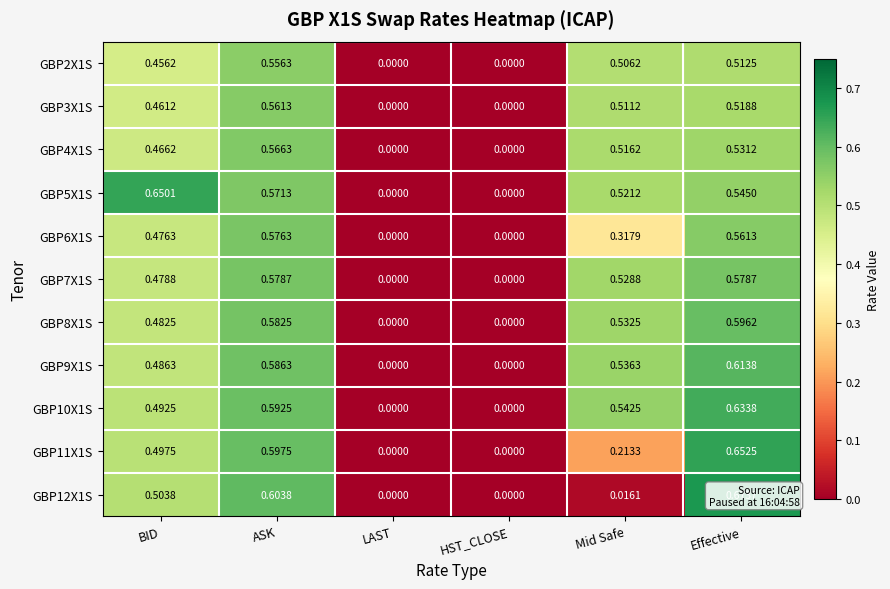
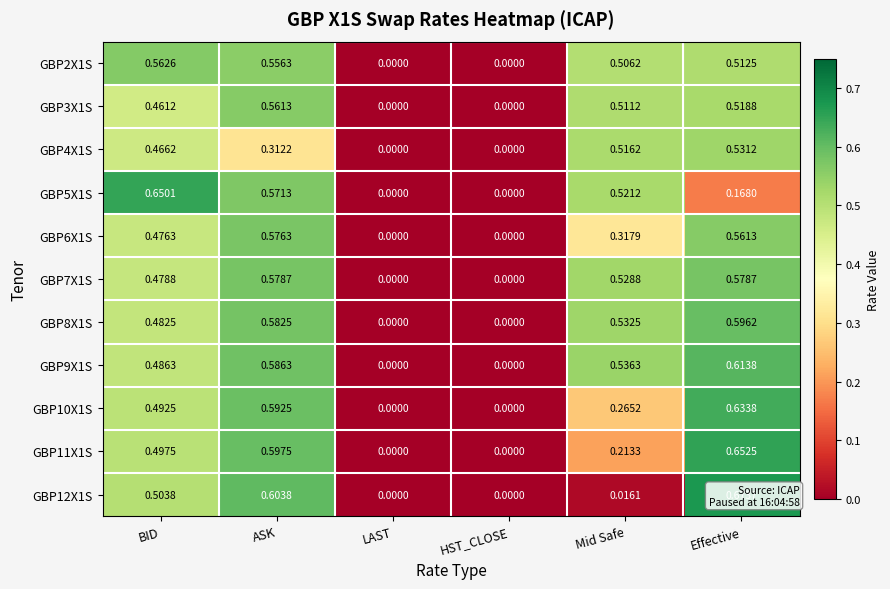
  {
    "GBP2X1S": {
-     "BID": 0.4562,
+     "BID": 0.5626,
      "ASK": 0.5563,
      "LAST": 0.0000,
      "HST_CLOSE": 0.0000,
      "Mid Safe": 0.5062,
      "Effective": 0.5125
    },
    "GBP3X1S": {
      "BID": 0.4612,
      "ASK": 0.5613,
      "LAST": 0.0000,
      "HST_CLOSE": 0.0000,
      "Mid Safe": 0.5112,
      "Effective": 0.5188
    },
    "GBP4X1S": {
      "BID": 0.4662,
-     "ASK": 0.5663,
+     "ASK": 0.3122,
      "LAST": 0.0000,
      "HST_CLOSE": 0.0000,
      "Mid Safe": 0.5162,
      "Effective": 0.5312
    },
    "GBP5X1S": {
      "BID": 0.6501,
      "ASK": 0.5713,
      "LAST": 0.0000,
      "HST_CLOSE": 0.0000,
      "Mid Safe": 0.5212,
-     "Effective": 0.5450
+     "Effective": 0.1680
    },
    "GBP6X1S": {
      "BID": 0.4763,
      "ASK": 0.5763,
      "LAST": 0.0000,
      "HST_CLOSE": 0.0000,
      "Mid Safe": 0.3179,
      "Effective": 0.5613
    },
    "GBP7X1S": {
      "BID": 0.4788,
      "ASK": 0.5787,
      "LAST": 0.0000,
      "HST_CLOSE": 0.0000,
      "Mid Safe": 0.5288,
      "Effective": 0.5787
    },
    "GBP8X1S": {
      "BID": 0.4825,
      "ASK": 0.5825,
      "LAST": 0.0000,
      "HST_CLOSE": 0.0000,
      "Mid Safe": 0.5325,
      "Effective": 0.5962
    },
    "GBP9X1S": {
      "BID": 0.4863,
      "ASK": 0.5863,
      "LAST": 0.0000,
      "HST_CLOSE": 0.0000,
      "Mid Safe": 0.5363,
      "Effective": 0.6138
    },
    "GBP10X1S": {
      "BID": 0.4925,
      "ASK": 0.5925,
      "LAST": 0.0000,
      "HST_CLOSE": 0.0000,
-     "Mid Safe": 0.5425,
+     "Mid Safe": 0.2652,
      "Effective": 0.6338
    },
    "GBP11X1S": {
      "BID": 0.4975,
      "ASK": 0.5975,
      "LAST": 0.0000,
      "HST_CLOSE": 0.0000,
      "Mid Safe": 0.2133,
      "Effective": 0.6525
    },
    "GBP12X1S": {
      "BID": 0.5038,
      "ASK": 0.6038,
      "LAST": 0.0000,
      "HST_CLOSE": 0.0000,
      "Mid Safe": 0.0161
    }
  }
